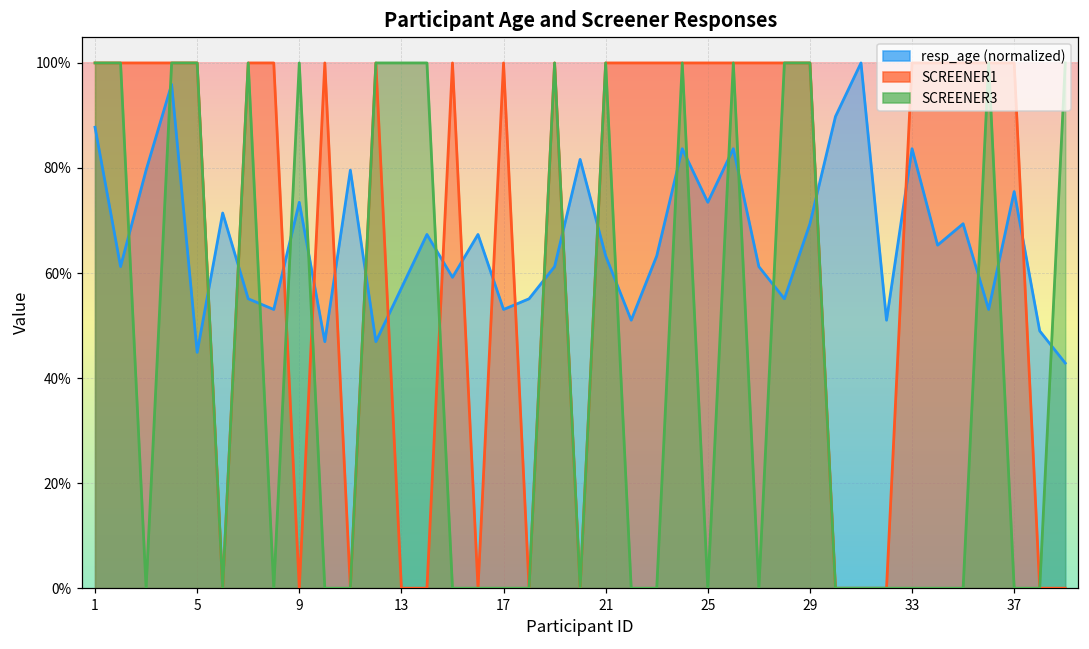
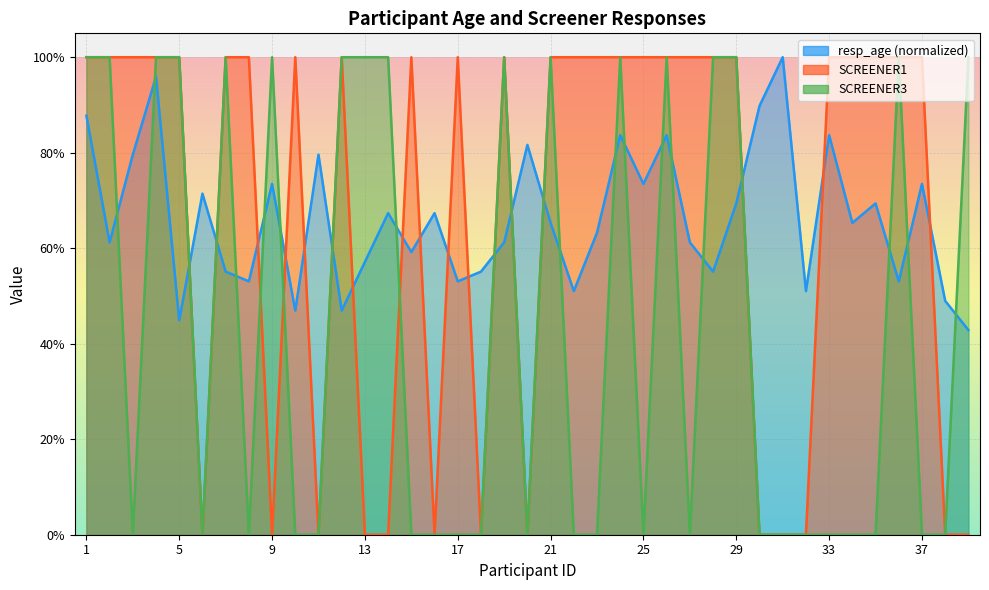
  {
    "resp_age (normalized)": {
      "1": "88%",
      "5": "45%",
      "9": "73%",
      "13": "57%",
      "17": "53%",
-     "21": "63%",
+     "21": "65%",
      "25": "73%",
      "29": "69%",
      "33": "84%",
-     "37": "76%"
+     "37": "73%"
    },
    "SCREENER1": {
      "9": "0%",
      "13": "0%",
      "17": "100%",
      "25": "100%"
    },
    "SCREENER3": {
      "9": "100%",
      "13": "100%",
      "17": "0%",
      "25": "0%",
      "33": "0%",
      "37": "0%"
    }
  }
